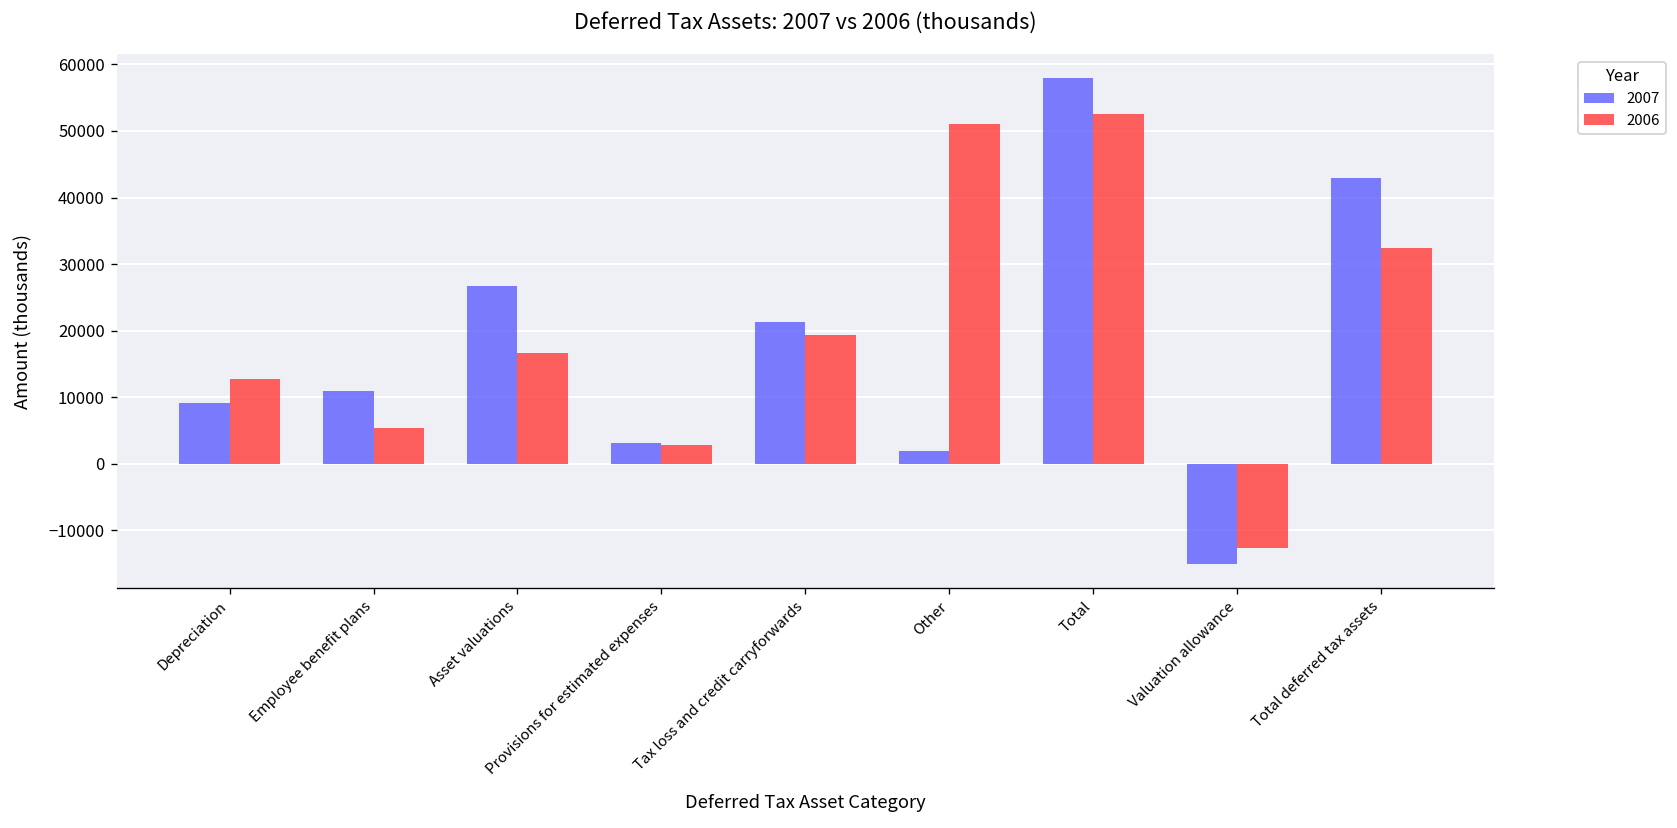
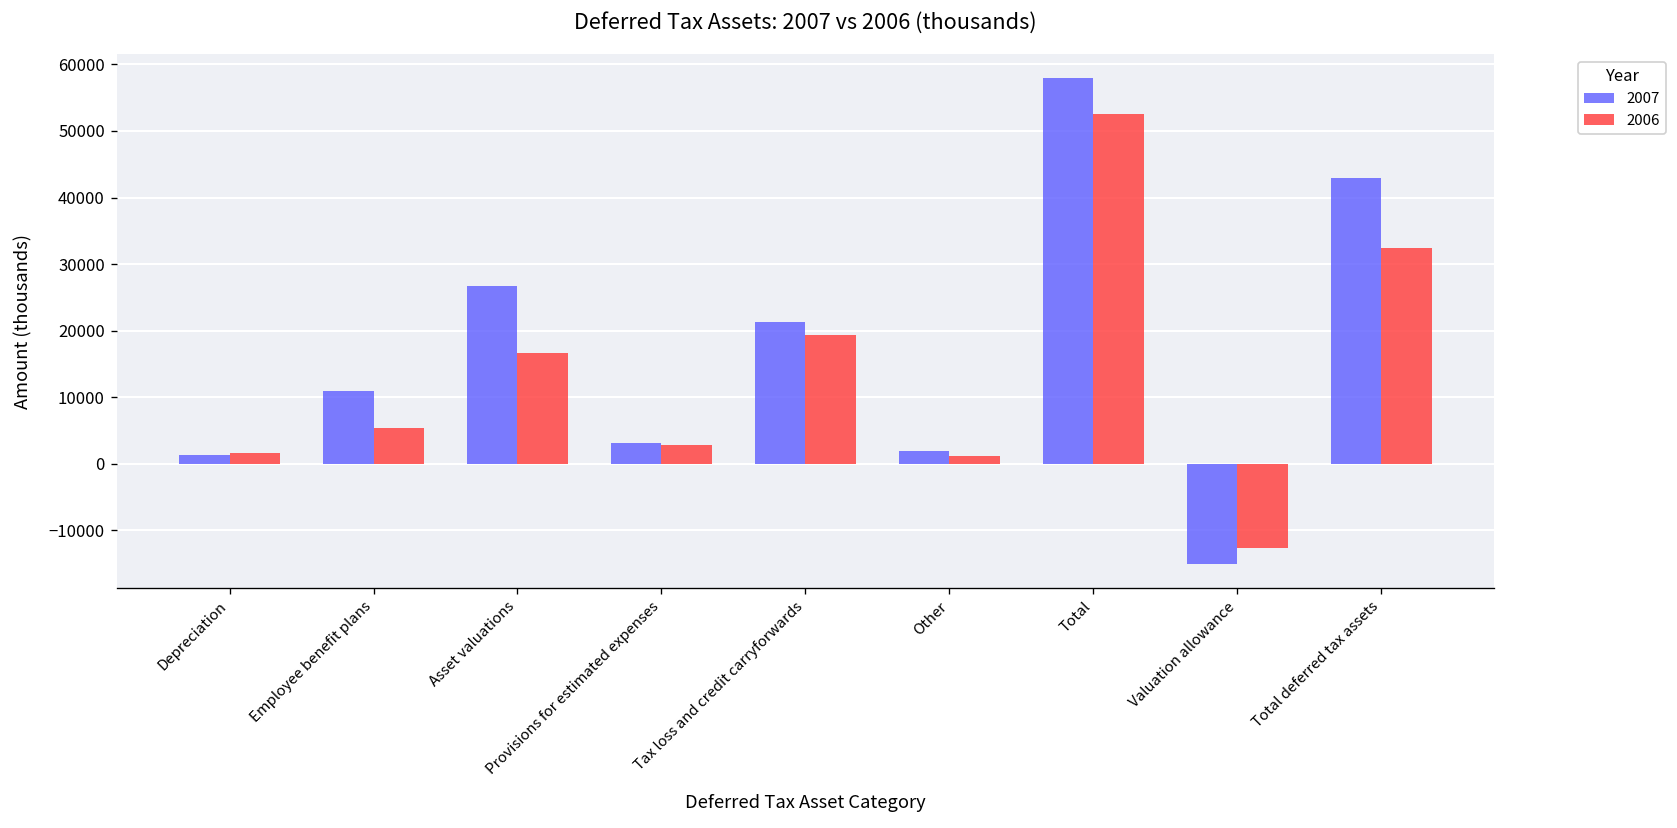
  {
    "2007": {
-     "Depreciation": 9000,
+     "Depreciation": 1000,
      "Employee benefit plans": 11000,
      "Asset valuations": 27000,
      "Provisions for estimated expenses": 3000,
      "Tax loss and credit carryforwards": 21000,
      "Other": 2000,
      "Total": 58000,
      "Valuation allowance": -15000,
      "Total deferred tax assets": 43000
    },
    "2006": {
-     "Depreciation": 13000,
+     "Depreciation": 2000,
      "Employee benefit plans": 5000,
      "Asset valuations": 17000,
      "Provisions for estimated expenses": 3000,
      "Tax loss and credit carryforwards": 19000,
-     "Other": 51000,
+     "Other": 1000,
      "Total": 53000,
      "Valuation allowance": -13000,
      "Total deferred tax assets": 32000
    }
  }
